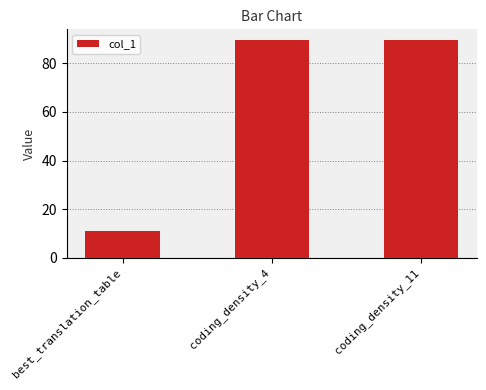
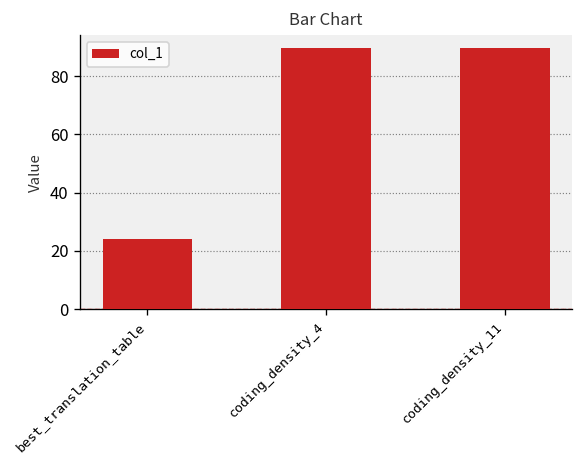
  {
-   "best_translation_table": 11,
+   "best_translation_table": 24,
    "coding_density_4": 90,
    "coding_density_11": 90
  }
